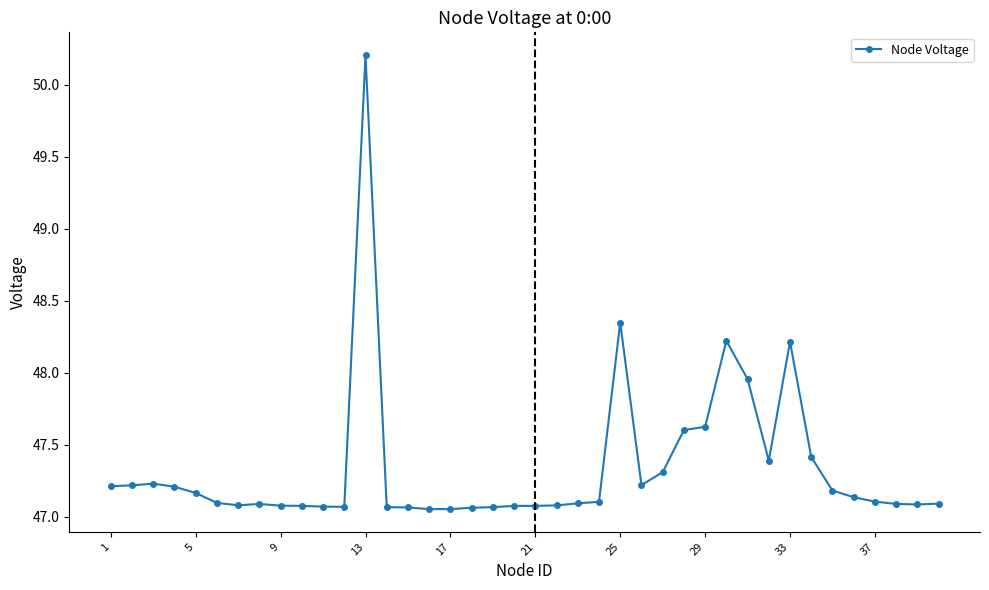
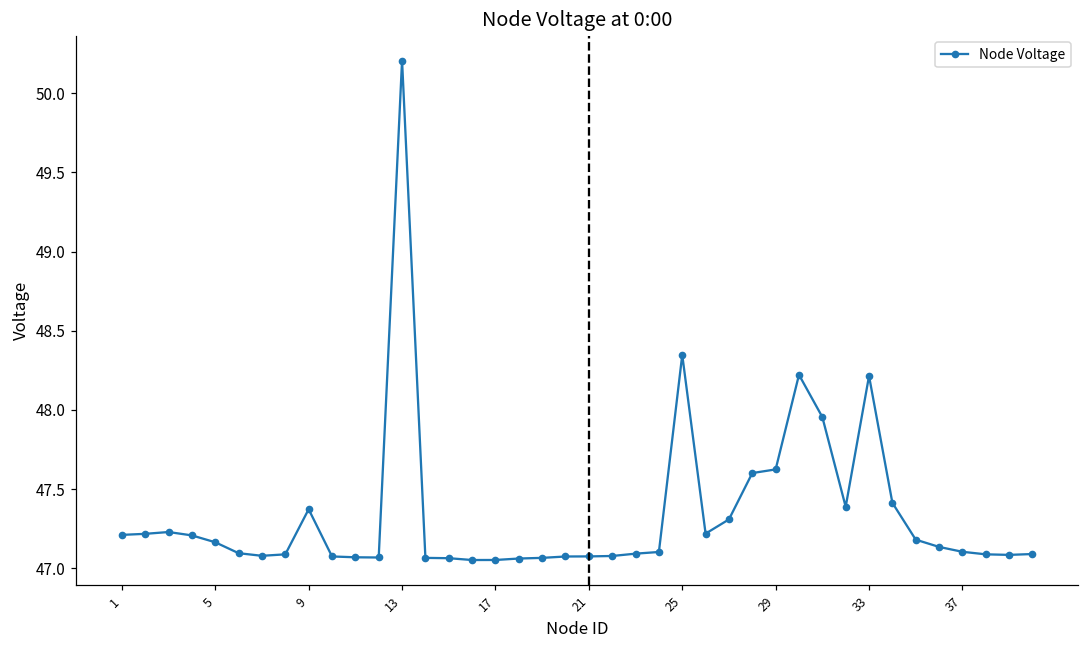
  {
    "1": 47.21,
    "5": 47.16,
-   "9": 47.08,
+   "9": 47.37,
    "13": 50.21,
    "17": 47.05,
    "21": 47.08,
    "25": 48.35,
    "29": 47.62,
    "33": 48.21,
    "37": 47.10
  }
